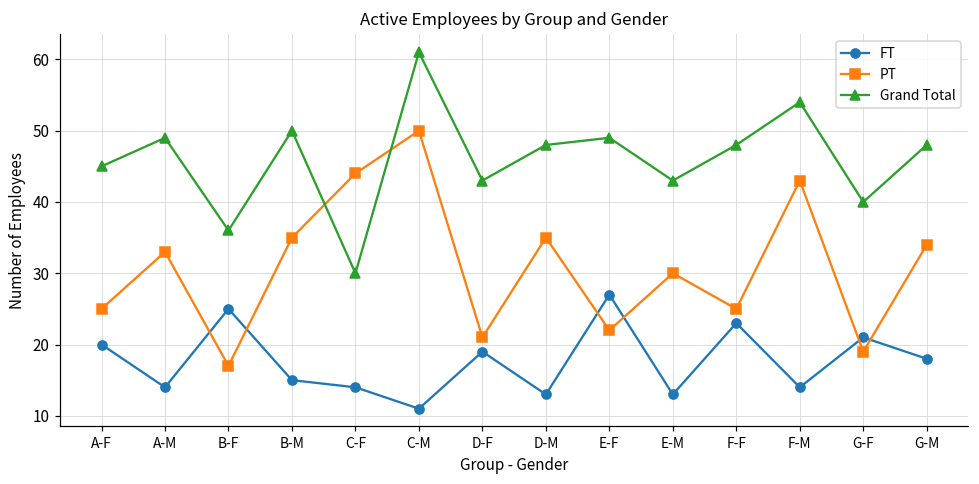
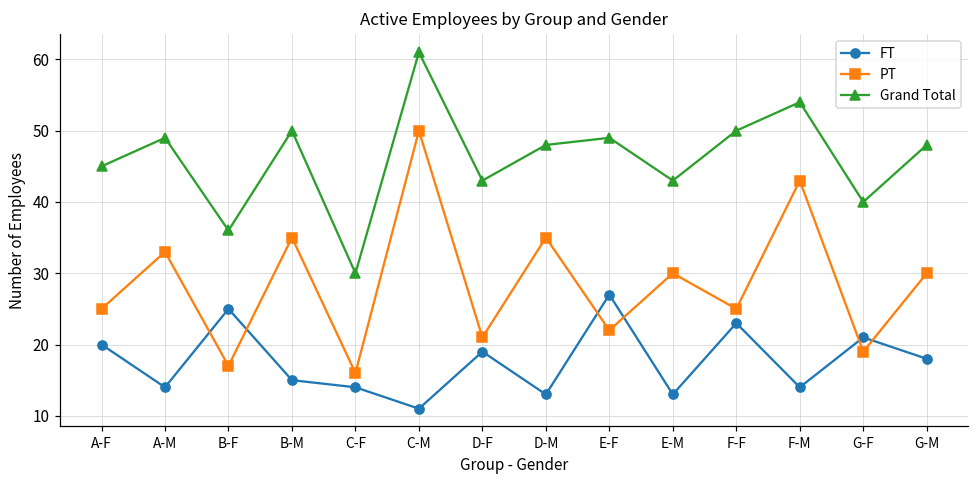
  {
    "FT": {
      "A-F": 20,
      "A-M": 14,
      "B-F": 25,
      "B-M": 15,
      "C-F": 14,
      "C-M": 11,
      "D-F": 19,
      "D-M": 13,
      "E-F": 27,
      "E-M": 13,
      "F-F": 23,
      "F-M": 14,
      "G-F": 21,
      "G-M": 18
    },
    "PT": {
      "A-F": 25,
      "A-M": 33,
      "B-F": 17,
      "B-M": 35,
-     "C-F": 44,
+     "C-F": 16,
      "C-M": 50,
      "D-F": 21,
      "D-M": 35,
      "E-F": 22,
      "E-M": 30,
      "F-F": 25,
      "F-M": 43,
      "G-F": 19,
-     "G-M": 34
+     "G-M": 30
    },
    "Grand Total": {
      "A-F": 45,
      "A-M": 49,
      "B-F": 36,
      "B-M": 50,
      "C-F": 30,
      "C-M": 61,
      "D-F": 43,
      "D-M": 48,
      "E-F": 49,
      "E-M": 43,
-     "F-F": 48,
+     "F-F": 50,
      "F-M": 54,
      "G-F": 40,
      "G-M": 48
    }
  }
